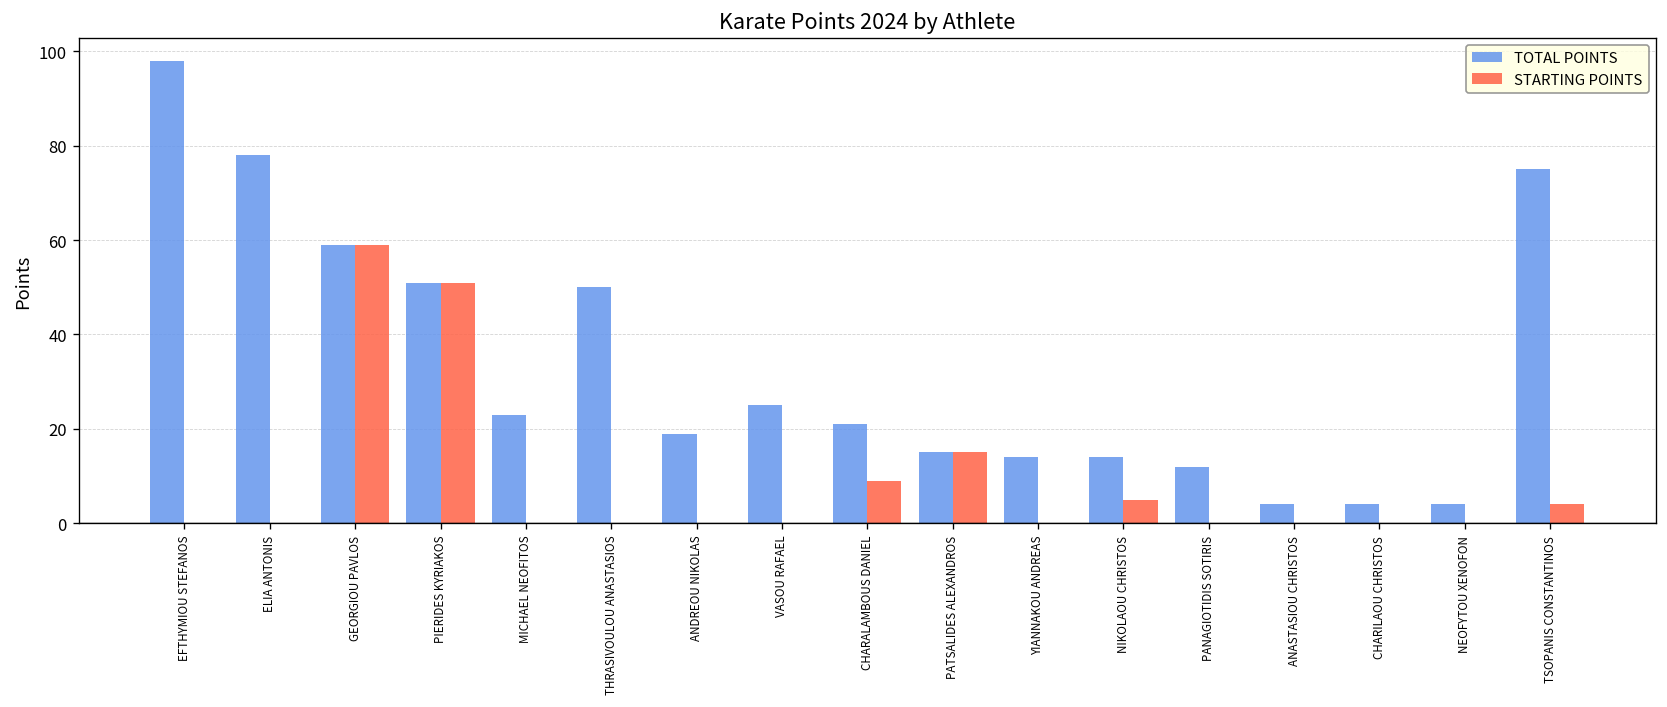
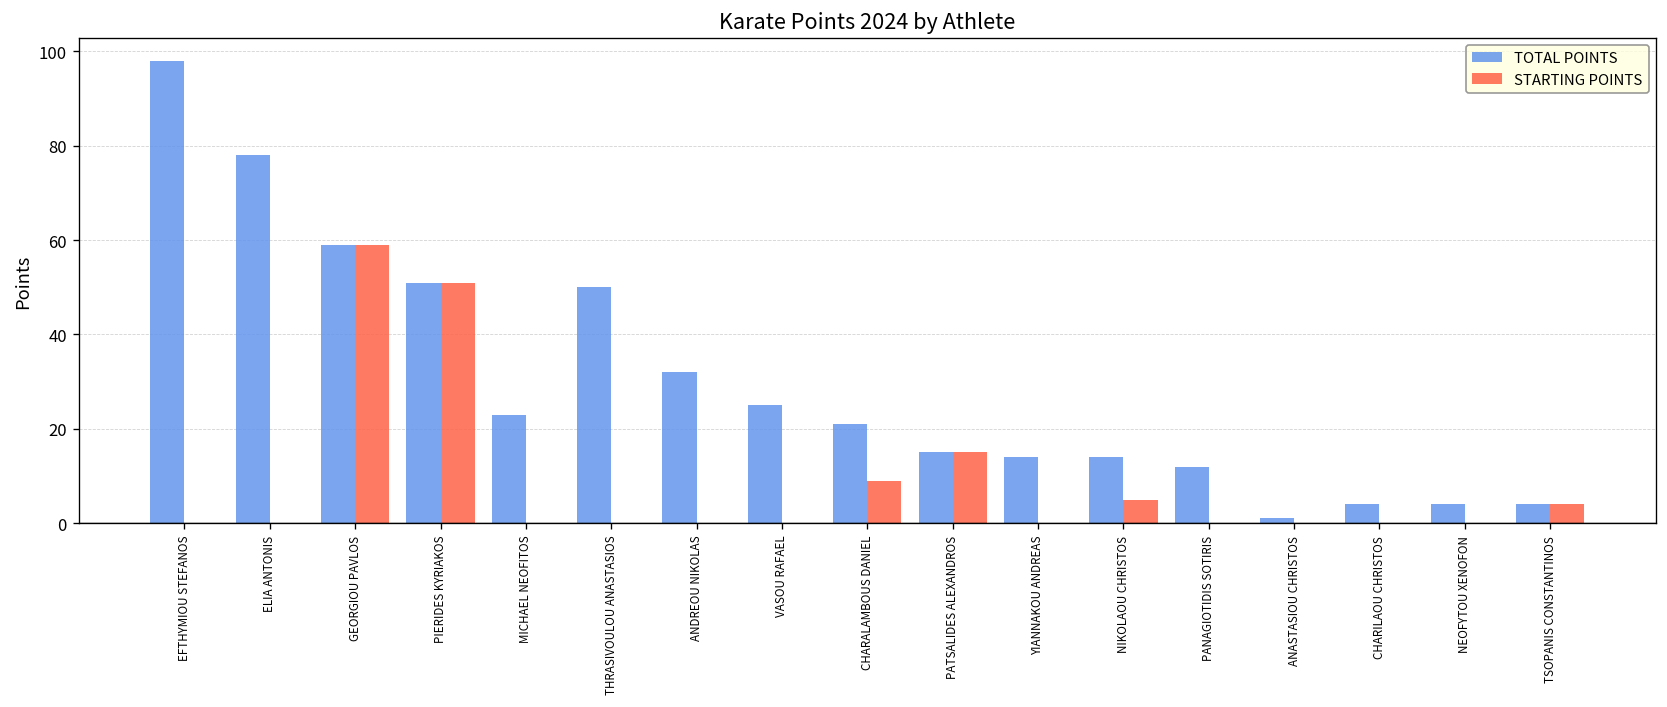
  {
    "TOTAL POINTS": {
      "EFTHYMIOU STEFANOS": 98,
      "ELIA ANTONIS": 78,
      "GEORGIOU PAVLOS": 59,
      "PIERIDES KYRIAKOS": 51,
      "MICHAEL NEOFITOS": 23,
      "THRASIVOULOU ANASTASIOS": 50,
-     "ANDREOU NIKOLAS": 19,
+     "ANDREOU NIKOLAS": 32,
      "VASOU RAFAEL": 25,
      "CHARALAMBOUS DANIEL": 21,
      "PATSALIDES ALEXANDROS": 15,
      "YIANNAKOU ANDREAS": 14,
      "NIKOLAOU CHRISTOS": 14,
      "PANAGIOTIDIS SOTIRIS": 12,
-     "ANASTASIOU CHRISTOS": 4,
+     "ANASTASIOU CHRISTOS": 1,
      "CHARILAOU CHRISTOS": 4,
      "NEOFYTOU XENOFON": 4,
-     "TSOPANIS CONSTANTINOS": 75
+     "TSOPANIS CONSTANTINOS": 4
    },
    "STARTING POINTS": {
      "EFTHYMIOU STEFANOS": 0,
      "ELIA ANTONIS": 0,
      "GEORGIOU PAVLOS": 59,
      "PIERIDES KYRIAKOS": 51,
      "MICHAEL NEOFITOS": 0,
      "THRASIVOULOU ANASTASIOS": 0,
      "ANDREOU NIKOLAS": 0,
      "VASOU RAFAEL": 0,
      "CHARALAMBOUS DANIEL": 9,
      "PATSALIDES ALEXANDROS": 15,
      "YIANNAKOU ANDREAS": 0,
      "NIKOLAOU CHRISTOS": 5,
      "PANAGIOTIDIS SOTIRIS": 0,
      "ANASTASIOU CHRISTOS": 0,
      "CHARILAOU CHRISTOS": 0,
      "NEOFYTOU XENOFON": 0,
      "TSOPANIS CONSTANTINOS": 4
    }
  }
